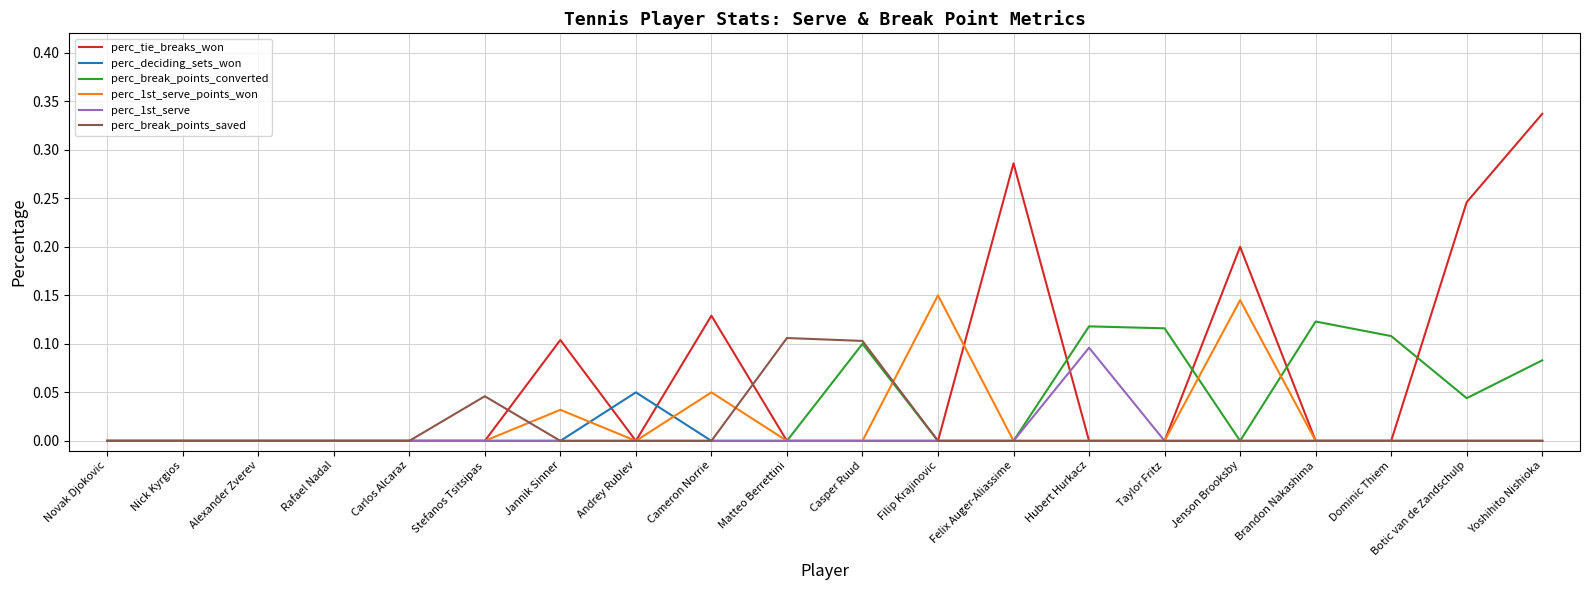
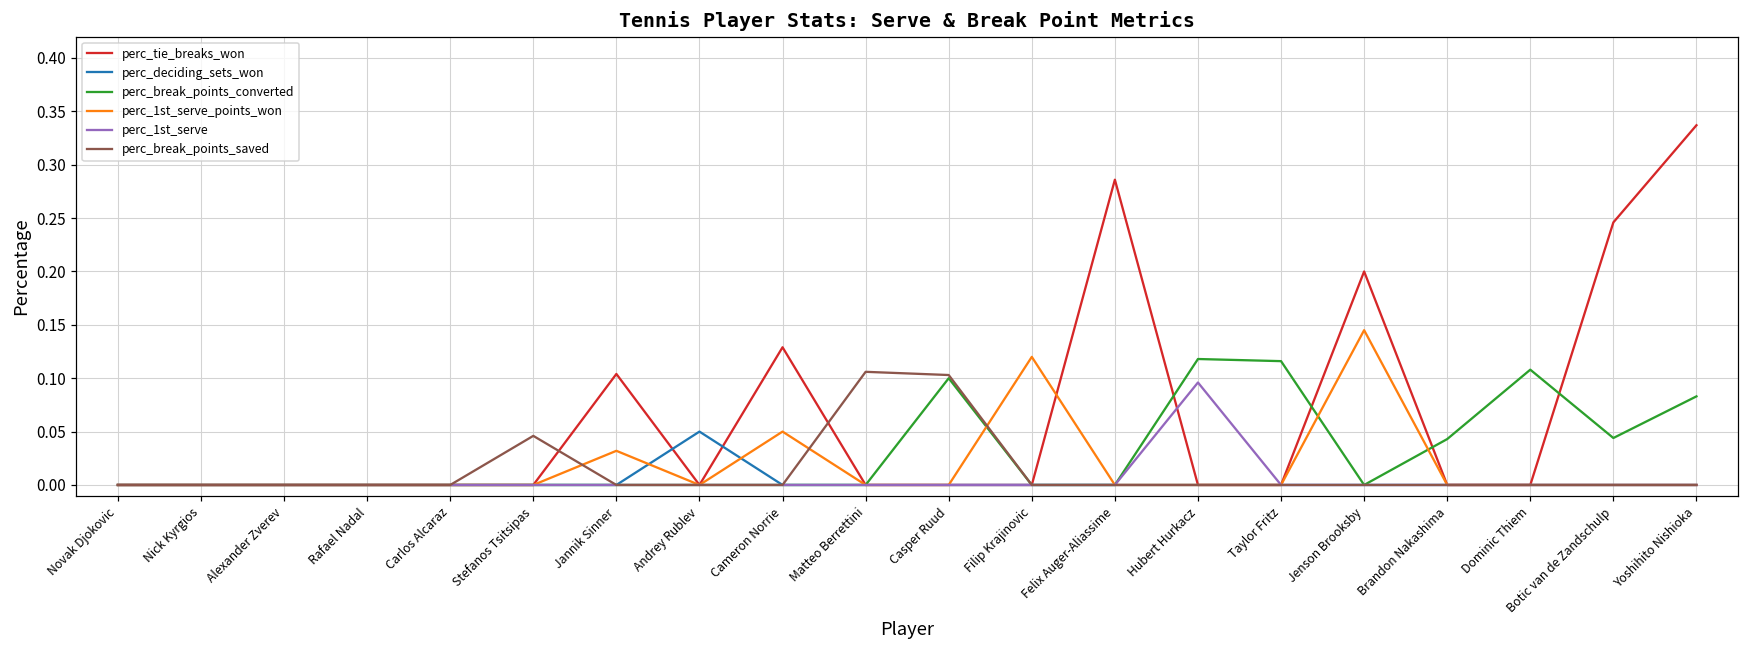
  {
    "perc_tie_breaks_won": {
      "Jannik Sinner": 0.10,
      "Cameron Norrie": 0.13,
      "Felix Auger-Aliassime": 0.29,
      "Jenson Brooksby": 0.20,
      "Botic van de Zandschulp": 0.25,
      "Yoshihito Nishioka": 0.34
    },
    "perc_deciding_sets_won": {
      "Andrey Rublev": 0.05
    },
    "perc_break_points_converted": {
      "Casper Ruud": 0.10,
      "Hubert Hurkacz": 0.12,
      "Taylor Fritz": 0.12,
-     "Brandon Nakashima": 0.12,
+     "Brandon Nakashima": 0.04,
      "Dominic Thiem": 0.11,
      "Botic van de Zandschulp": 0.04,
      "Yoshihito Nishioka": 0.08
    },
    "perc_1st_serve_points_won": {
      "Jannik Sinner": 0.03,
      "Cameron Norrie": 0.05,
-     "Filip Krajinovic": 0.15,
+     "Filip Krajinovic": 0.12,
      "Jenson Brooksby": 0.15
    },
    "perc_1st_serve": {
      "Hubert Hurkacz": 0.10
    },
    "perc_break_points_saved": {
      "Stefanos Tsitsipas": 0.05,
      "Matteo Berrettini": 0.11,
      "Casper Ruud": 0.10
    }
  }
